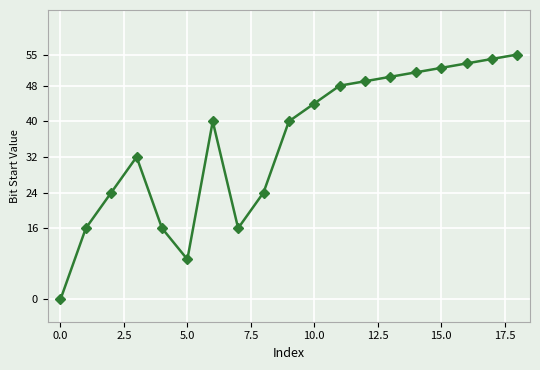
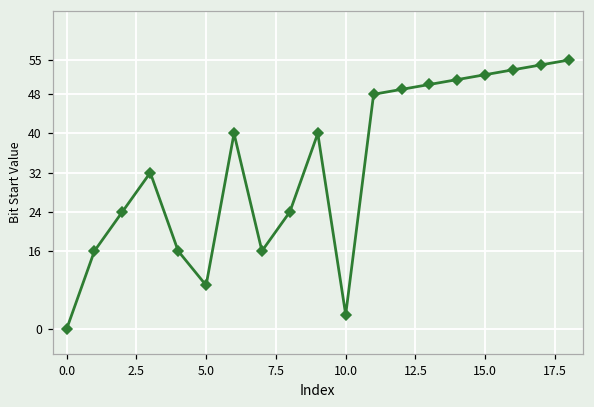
  {
    "0.0": 0,
    "5.0": 9,
-   "10.0": 44,
+   "10.0": 3,
    "15.0": 52
  }
